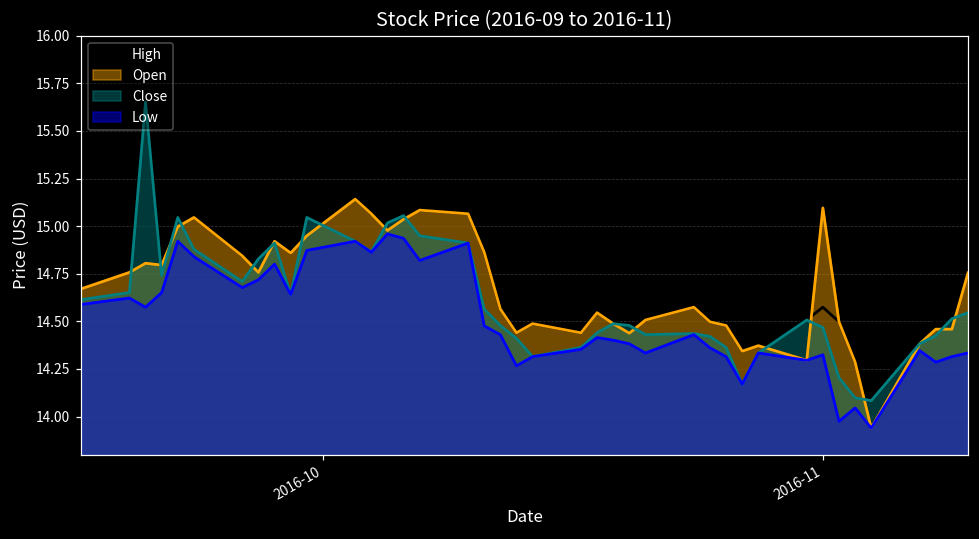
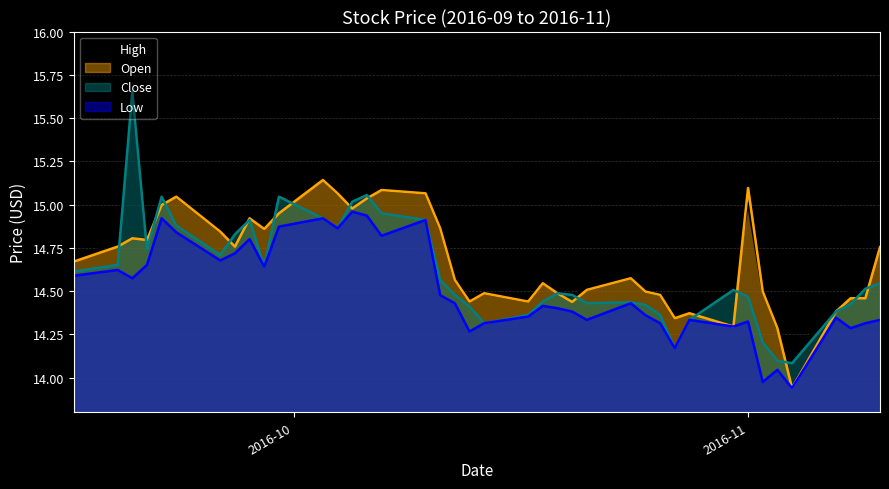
  {
    "High": {
-     "2016-11": 14.57
+     "2016-11": 15.01
    },
    "Open": {
      "2016-11": 15.10
    },
    "Close": {
      "2016-11": 14.47
    },
    "Low": {
      "2016-11": 14.32
    }
  }
